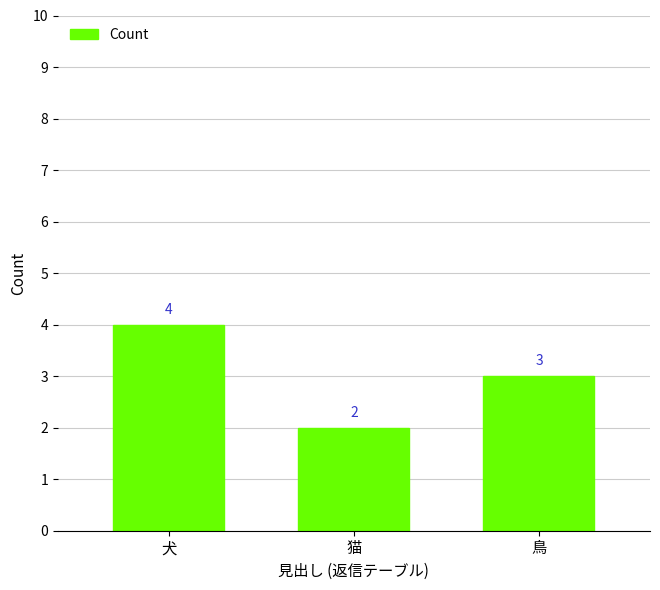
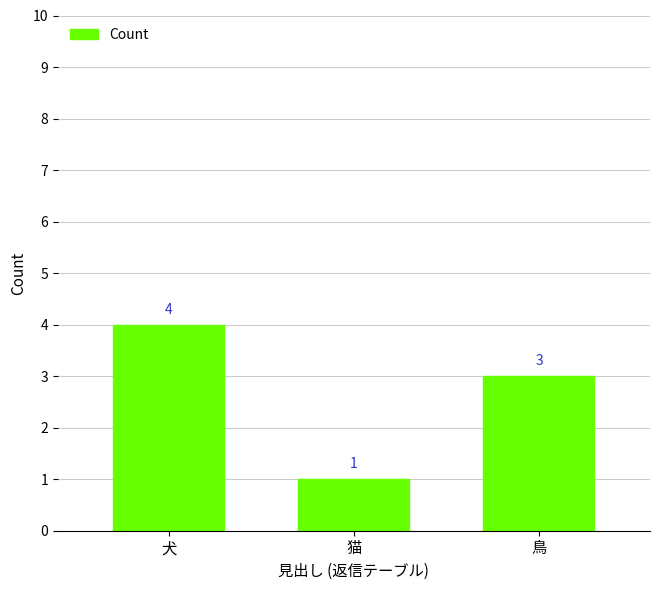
  {
    "犬": 4,
-   "猫": 2,
+   "猫": 1,
    "鳥": 3
  }
